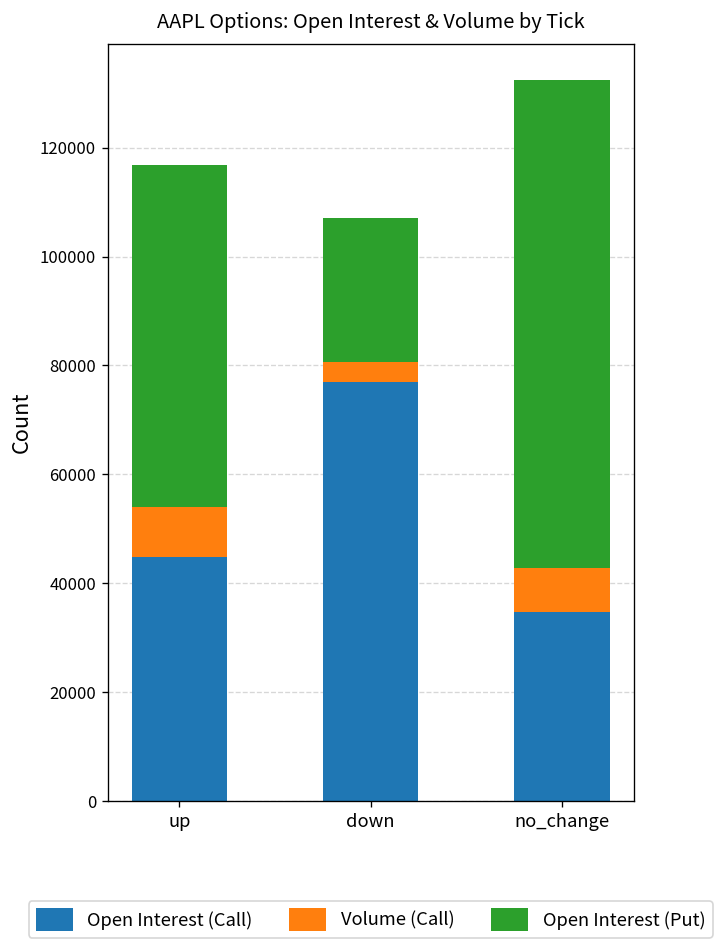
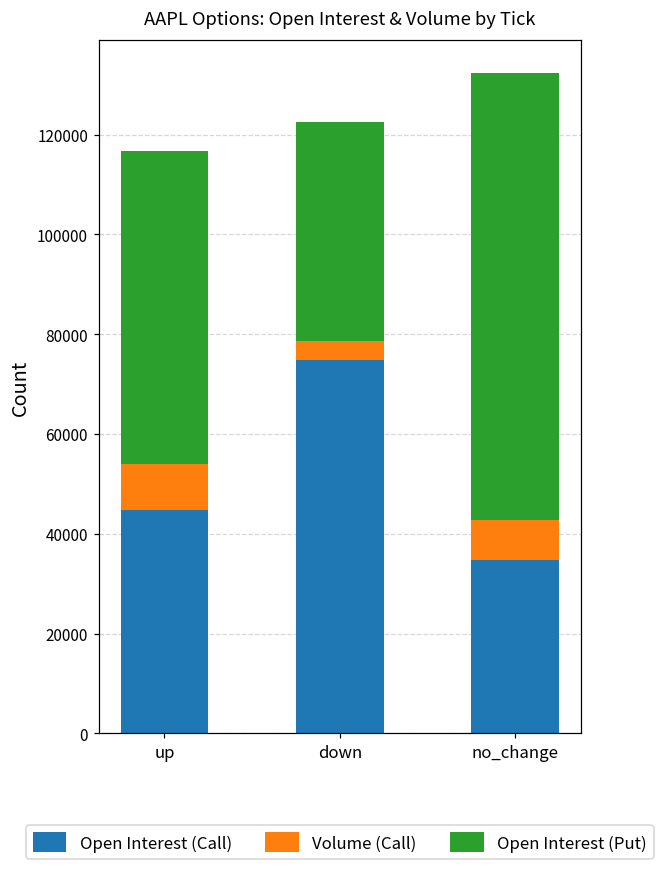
  {
    "Open Interest (Call)": {
      "up": 45000,
-     "down": 77000,
+     "down": 75000,
      "no_change": 35000
    },
    "Volume (Call)": {
      "up": 9000,
      "down": 4000,
      "no_change": 8000
    },
    "Open Interest (Put)": {
      "up": 63000,
-     "down": 26000,
+     "down": 44000,
      "no_change": 90000
    }
  }
